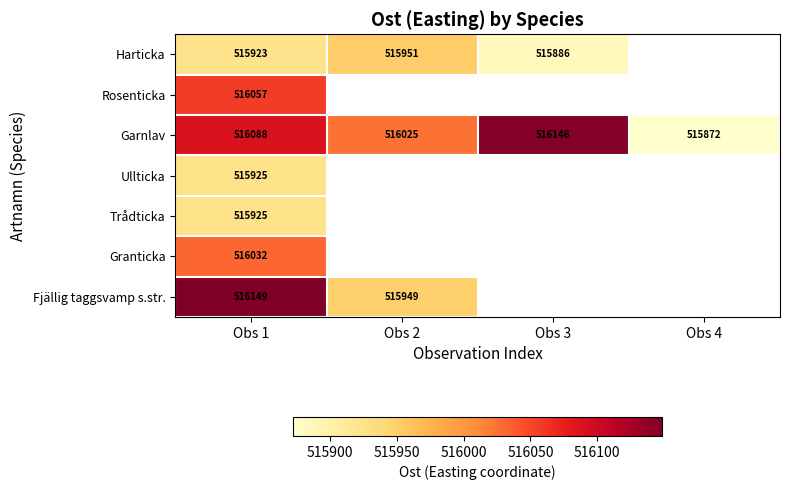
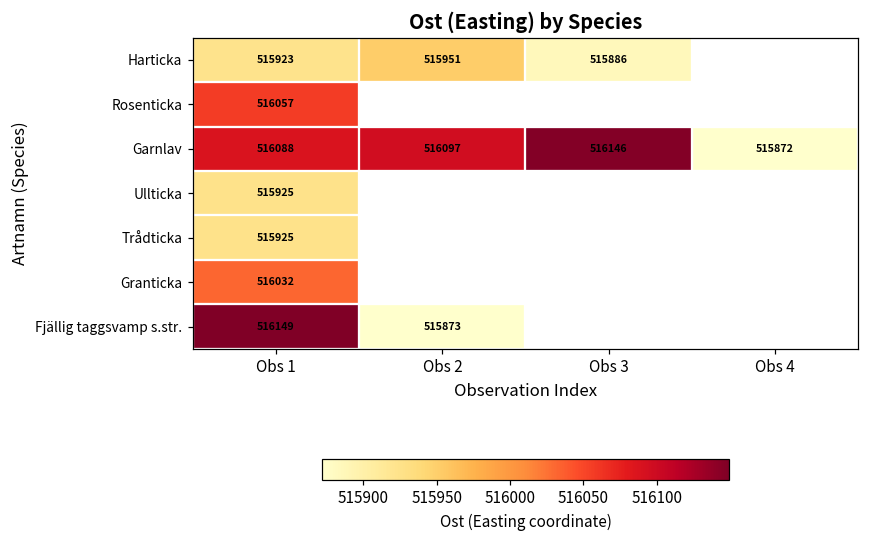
  {
    "Harticka": {
      "Obs 1": 515923,
      "Obs 2": 515951,
      "Obs 3": 515886
    },
    "Rosenticka": {
      "Obs 1": 516057
    },
    "Garnlav": {
      "Obs 1": 516088,
-     "Obs 2": 516025,
+     "Obs 2": 516097,
      "Obs 3": 516146,
      "Obs 4": 515872
    },
    "Ullticka": {
      "Obs 1": 515925
    },
    "Trådticka": {
      "Obs 1": 515925
    },
    "Granticka": {
      "Obs 1": 516032
    },
    "Fjällig taggsvamp s.str.": {
      "Obs 1": 516149,
-     "Obs 2": 515949
+     "Obs 2": 515873
    }
  }
